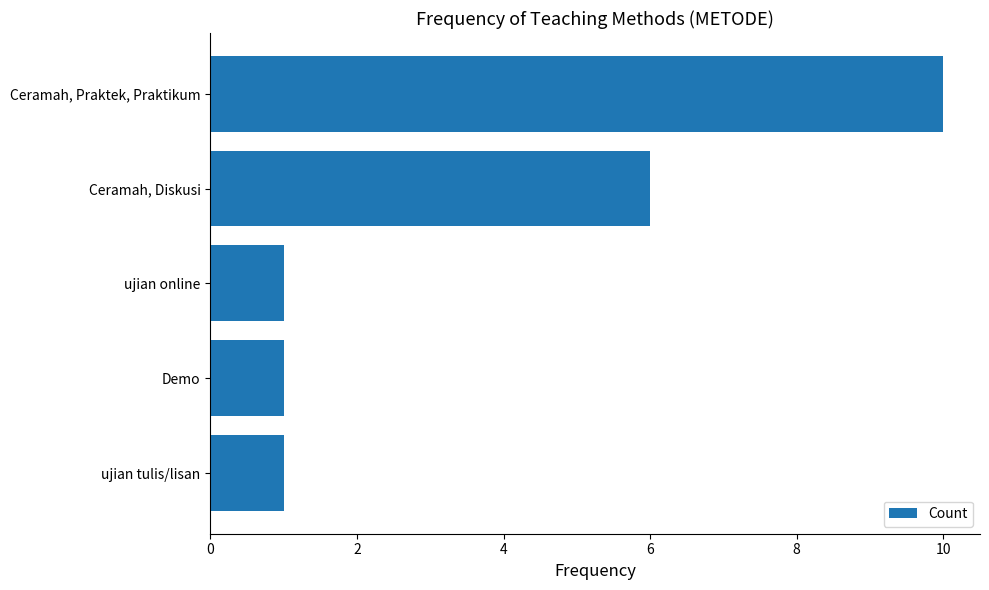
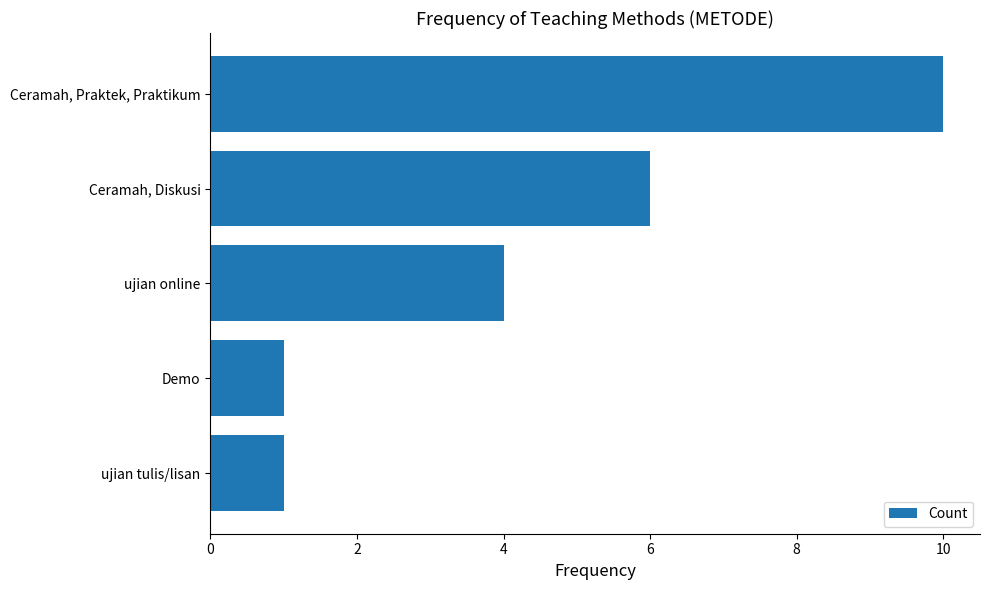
  {
    "Ceramah, Praktek, Praktikum": 10,
    "Ceramah, Diskusi": 6,
-   "ujian online": 1,
+   "ujian online": 4,
    "Demo": 1,
    "ujian tulis/lisan": 1
  }
